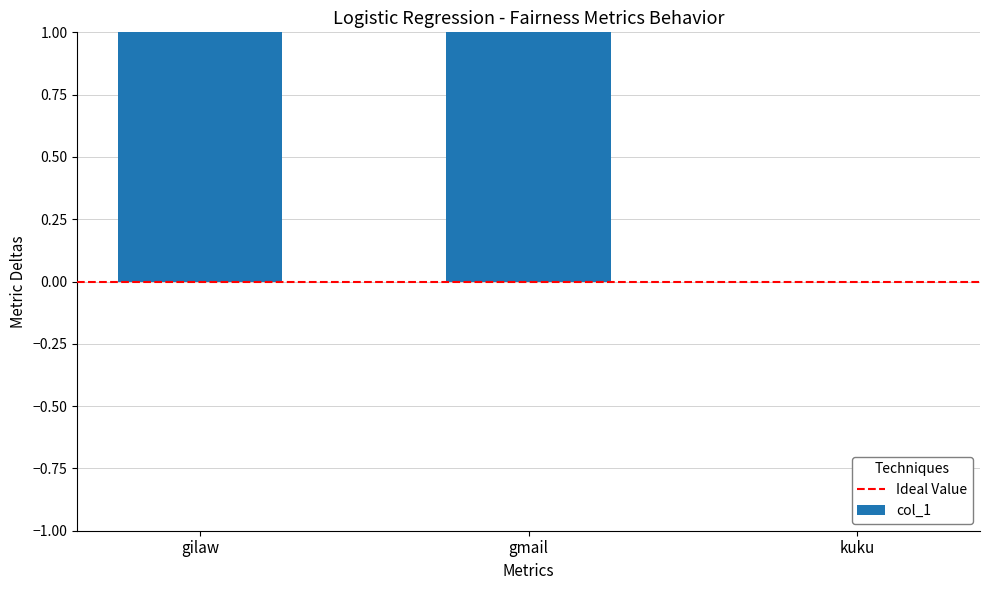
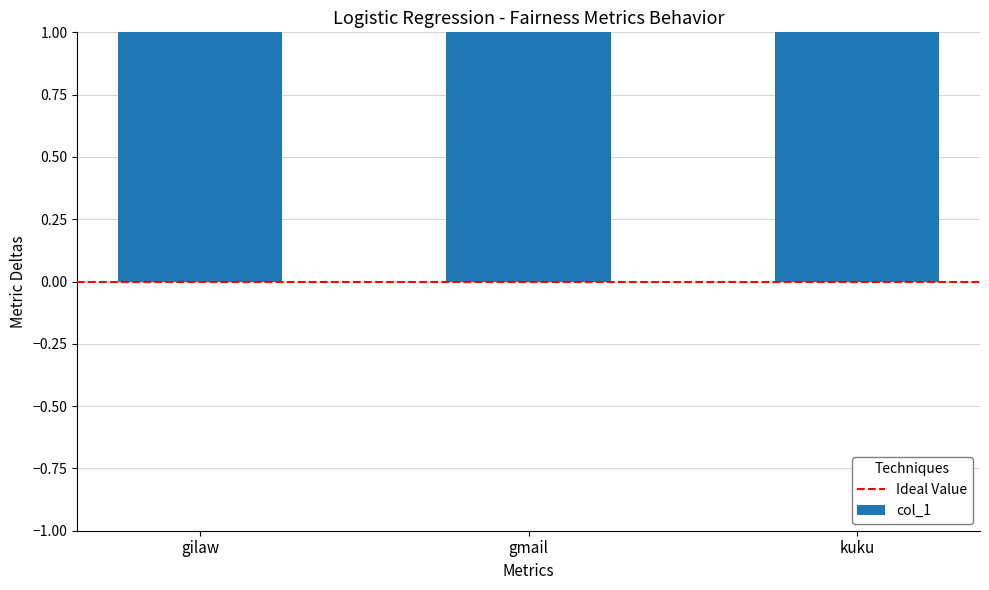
  {
    "gilaw": 1,
-   "kuku": 0
+   "kuku": 1
  }
